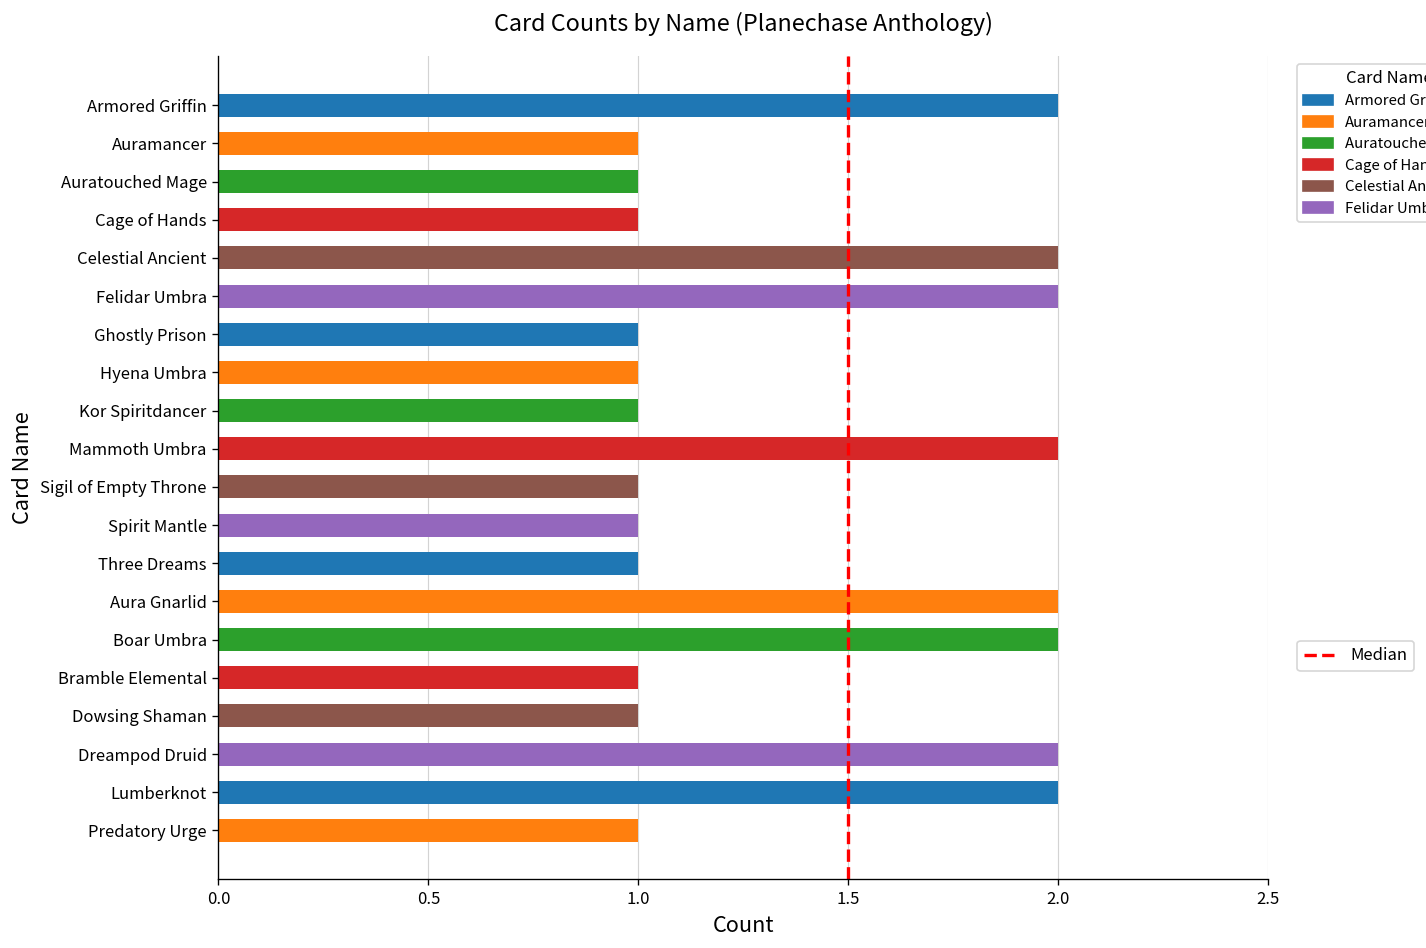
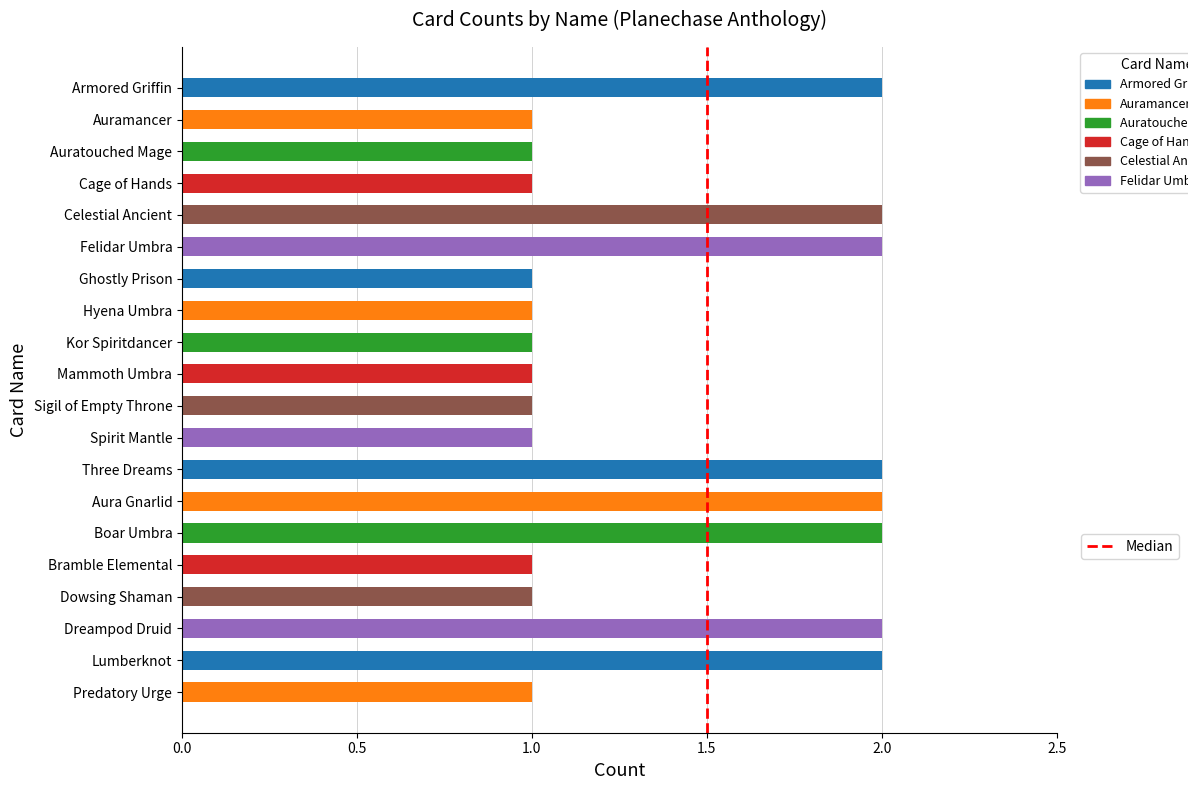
  {
    "Armored Griffin": 2,
    "Auramancer": 1,
    "Auratouched Mage": 1,
    "Cage of Hands": 1,
    "Celestial Ancient": 2,
    "Felidar Umbra": 2,
    "Ghostly Prison": 1,
    "Hyena Umbra": 1,
    "Kor Spiritdancer": 1,
-   "Mammoth Umbra": 2,
+   "Mammoth Umbra": 1,
    "Sigil of Empty Throne": 1,
    "Spirit Mantle": 1,
-   "Three Dreams": 1,
+   "Three Dreams": 2,
    "Aura Gnarlid": 2,
    "Boar Umbra": 2,
    "Bramble Elemental": 1,
    "Dowsing Shaman": 1,
    "Dreampod Druid": 2,
    "Lumberknot": 2,
    "Predatory Urge": 1
  }
